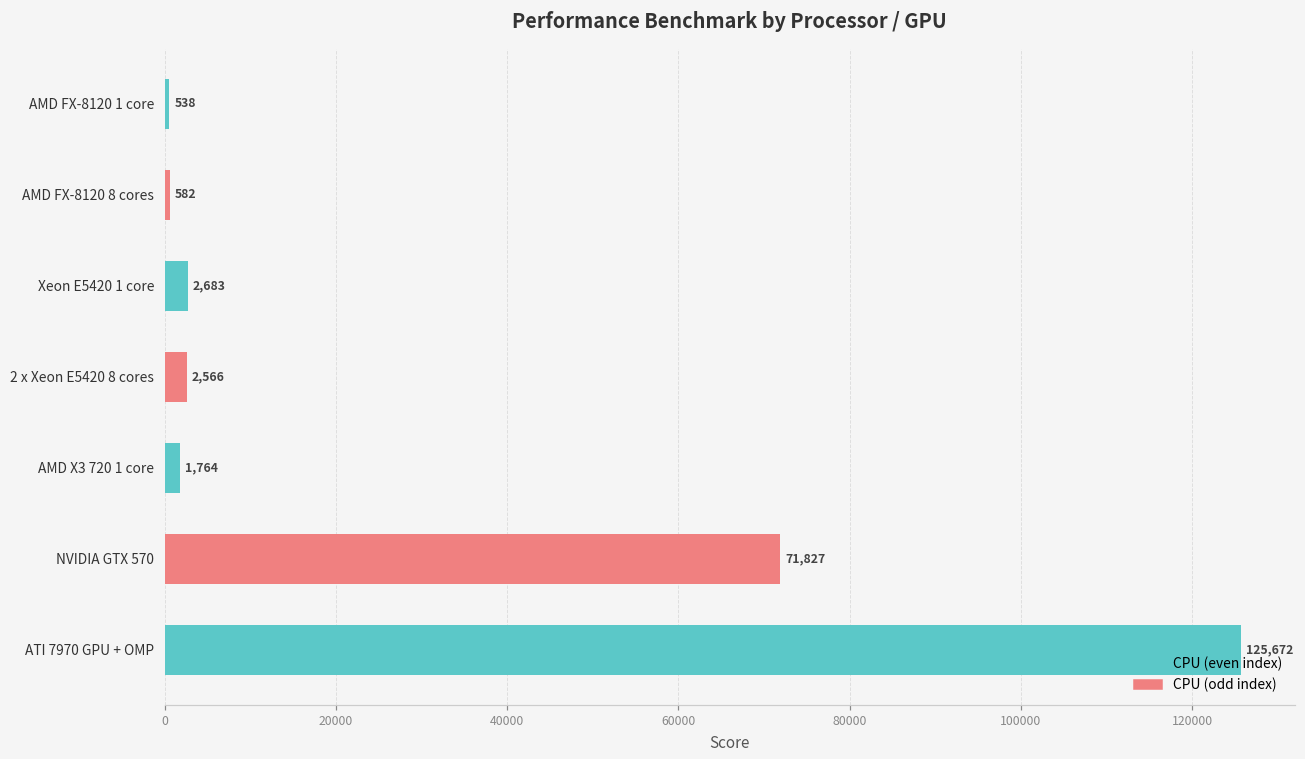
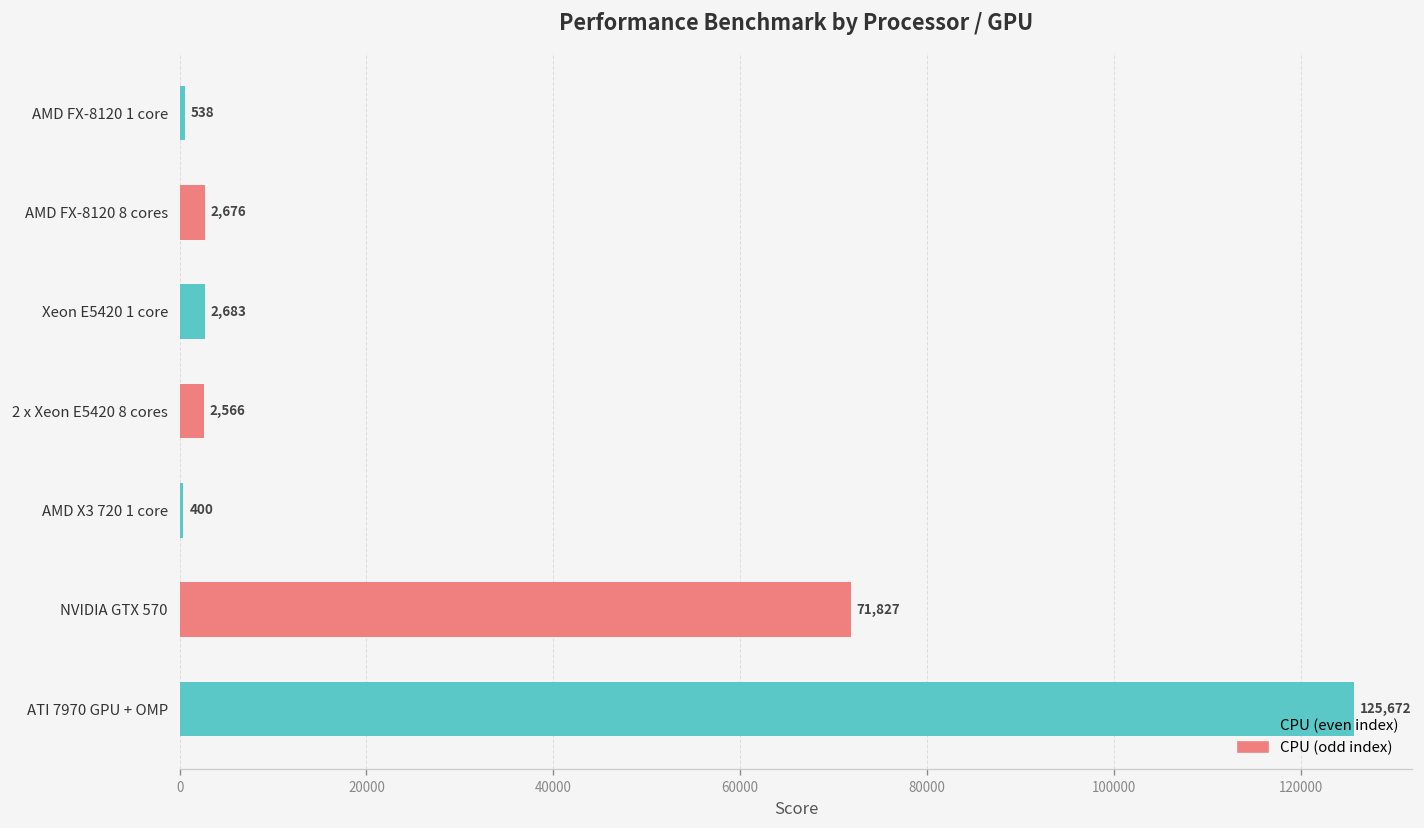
  {
    "AMD FX-8120 1 core": "538",
-   "AMD FX-8120 8 cores": "582",
+   "AMD FX-8120 8 cores": "2,676",
    "Xeon E5420 1 core": "2,683",
    "2 x Xeon E5420 8 cores": "2,566",
-   "AMD X3 720 1 core": "1,764",
+   "AMD X3 720 1 core": "400",
    "NVIDIA GTX 570": "71,827",
    "ATI 7970 GPU + OMP": "125,672"
  }
